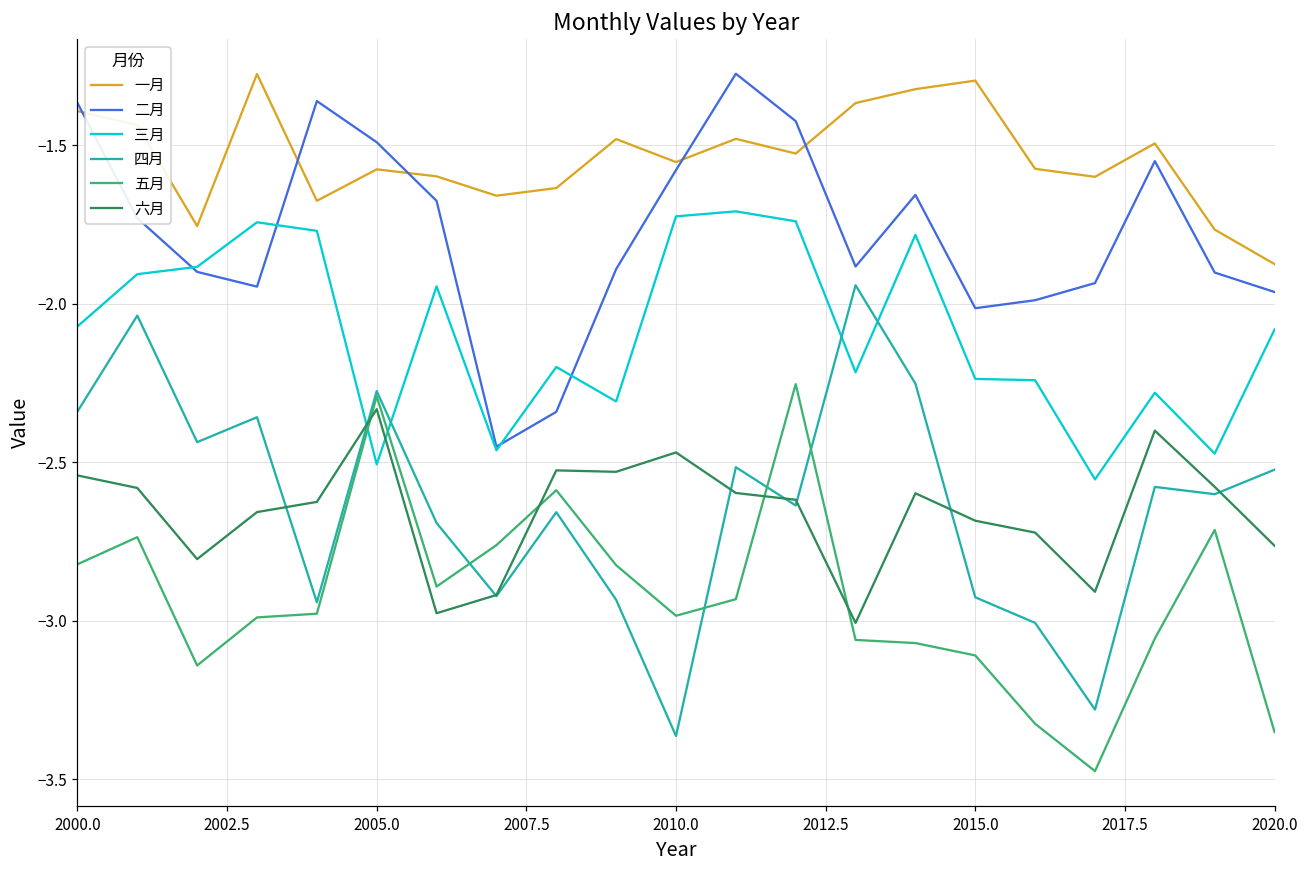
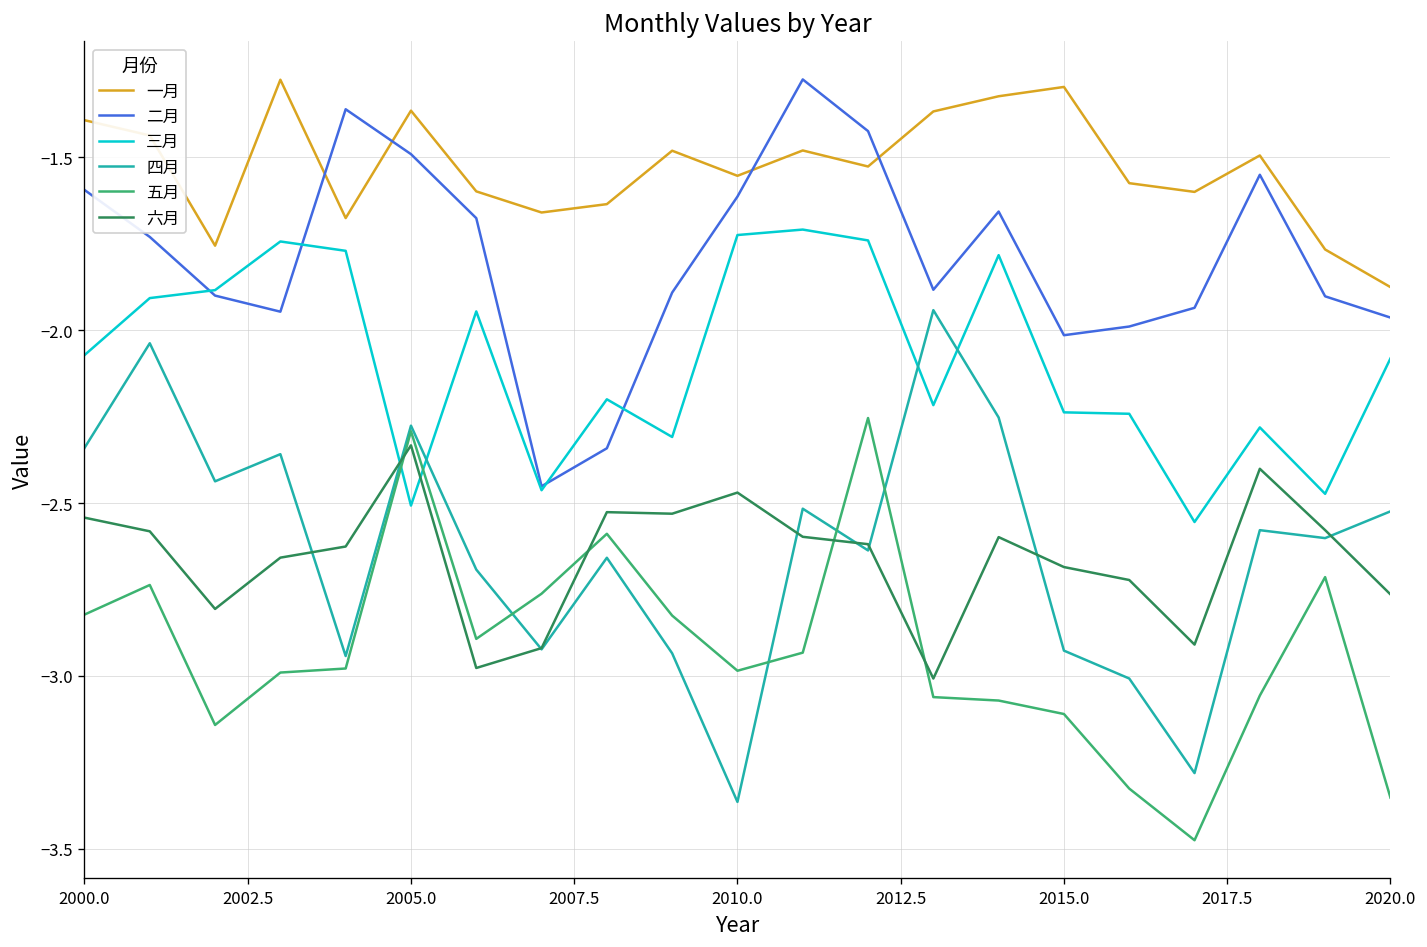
  {
    "一月": {
      "2000.0": -1.39,
-     "2005.0": -1.58,
+     "2005.0": -1.37,
      "2010.0": -1.55,
      "2015.0": -1.30,
      "2020.0": -1.88
    },
    "二月": {
-     "2000.0": -1.37,
+     "2000.0": -1.59,
      "2005.0": -1.49,
-     "2010.0": -1.58,
+     "2010.0": -1.61,
      "2015.0": -2.01,
      "2020.0": -1.96
    }
  }
